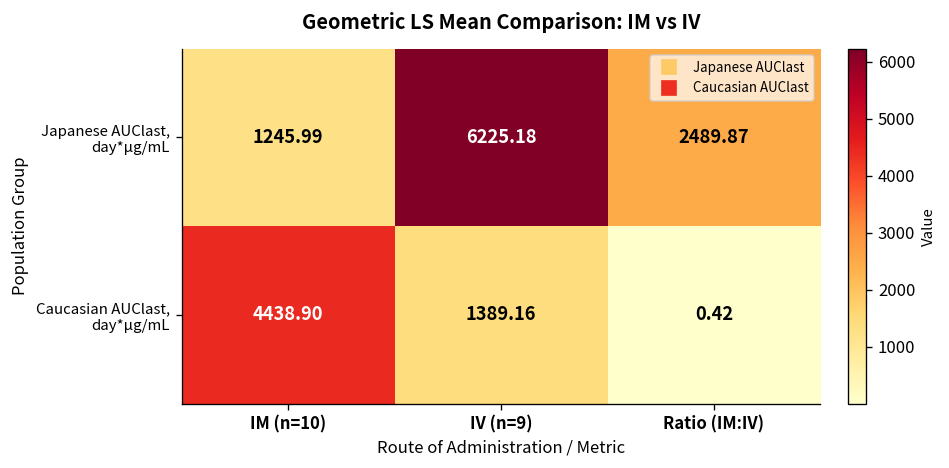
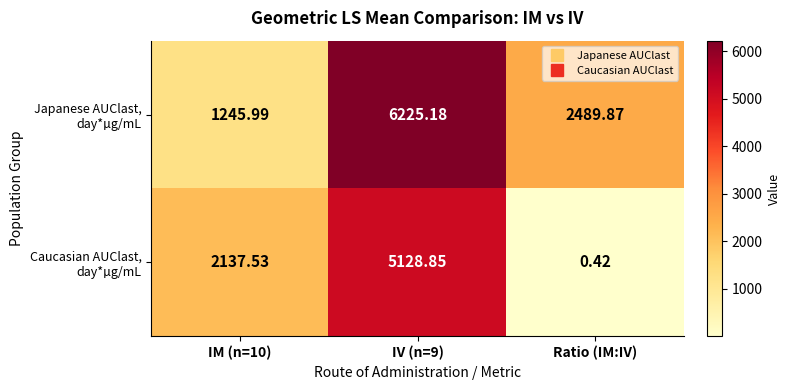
  {
    "Japanese AUClast, day*µg/mL": {
      "IM (n=10)": 1245.99,
      "IV (n=9)": 6225.18,
      "Ratio (IM:IV)": 2489.87
    },
    "Caucasian AUClast, day*µg/mL": {
-     "IM (n=10)": 4438.90,
-     "IV (n=9)": 1389.16,
+     "IM (n=10)": 2137.53,
+     "IV (n=9)": 5128.85,
      "Ratio (IM:IV)": 0.42
    }
  }
